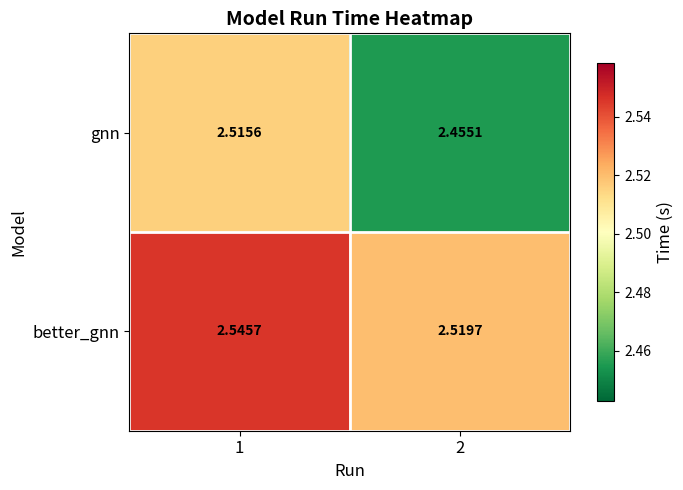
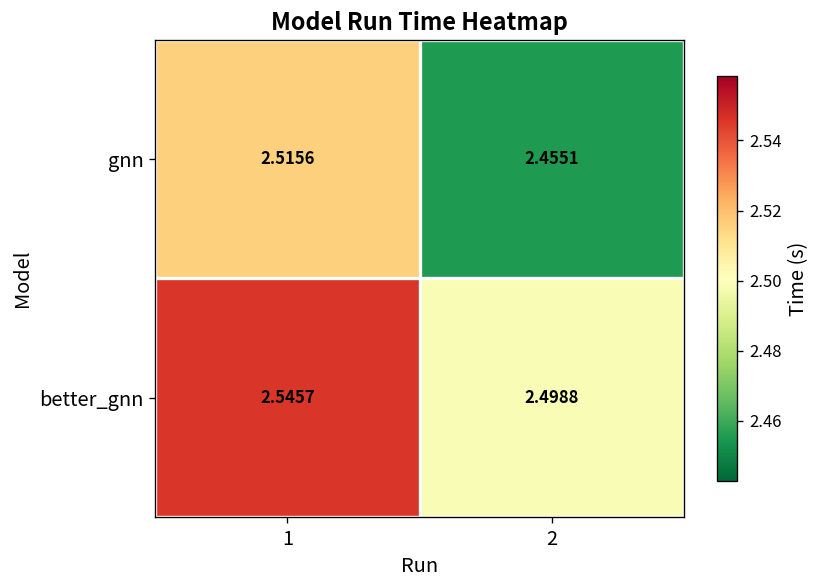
  {
    "gnn": {
      "1": 2.5156,
      "2": 2.4551
    },
    "better_gnn": {
      "1": 2.5457,
-     "2": 2.5197
+     "2": 2.4988
    }
  }
